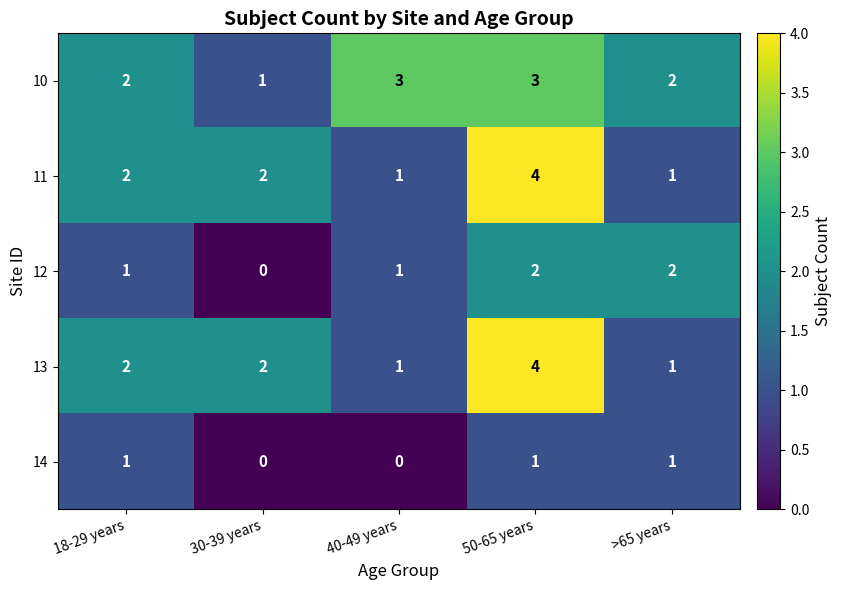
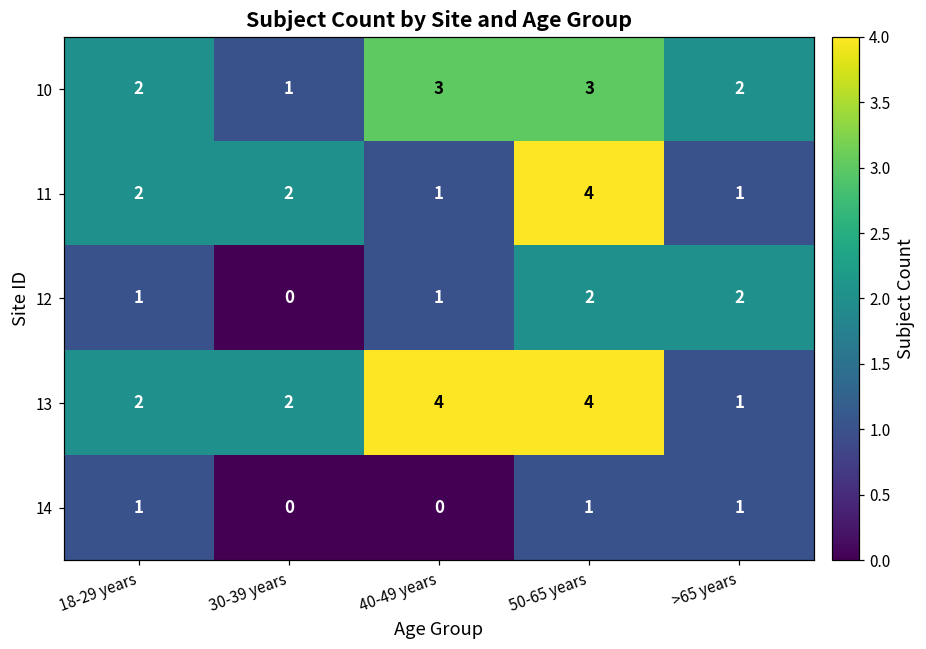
  {
    "10": {
      "18-29 years": 2,
      "30-39 years": 1,
      "40-49 years": 3,
      "50-65 years": 3,
      ">65 years": 2
    },
    "11": {
      "18-29 years": 2,
      "30-39 years": 2,
      "40-49 years": 1,
      "50-65 years": 4,
      ">65 years": 1
    },
    "12": {
      "18-29 years": 1,
      "30-39 years": 0,
      "40-49 years": 1,
      "50-65 years": 2,
      ">65 years": 2
    },
    "13": {
      "18-29 years": 2,
      "30-39 years": 2,
-     "40-49 years": 1,
+     "40-49 years": 4,
      "50-65 years": 4,
      ">65 years": 1
    },
    "14": {
      "18-29 years": 1,
      "30-39 years": 0,
      "40-49 years": 0,
      "50-65 years": 1,
      ">65 years": 1
    }
  }
